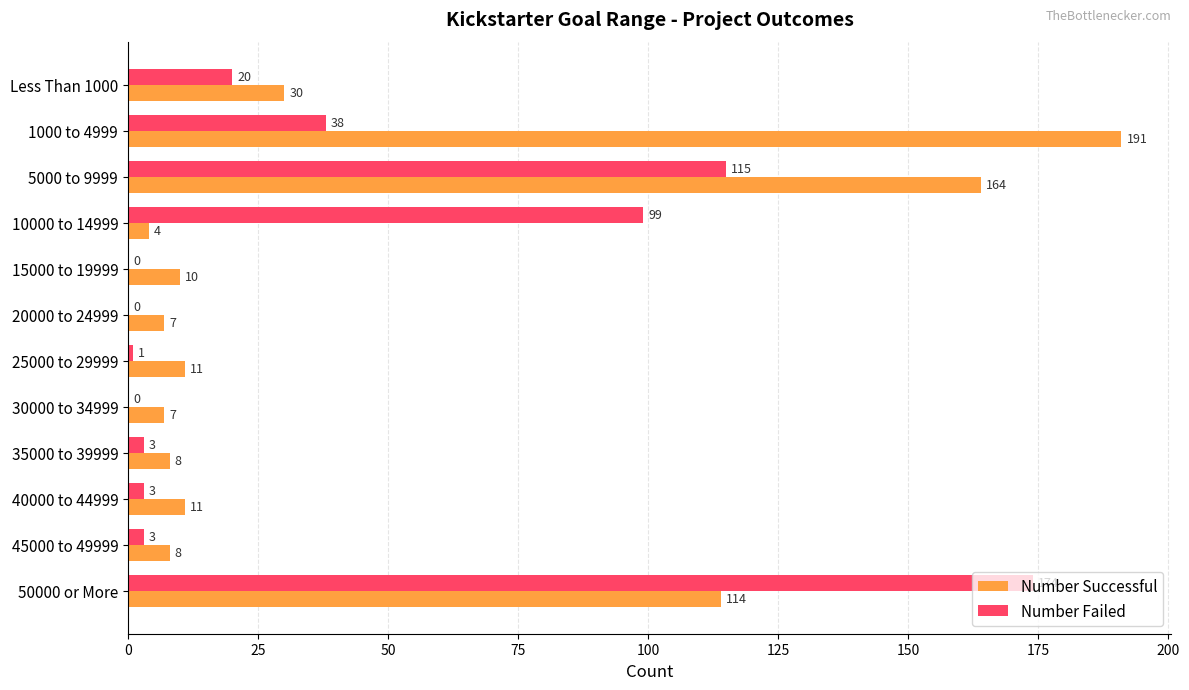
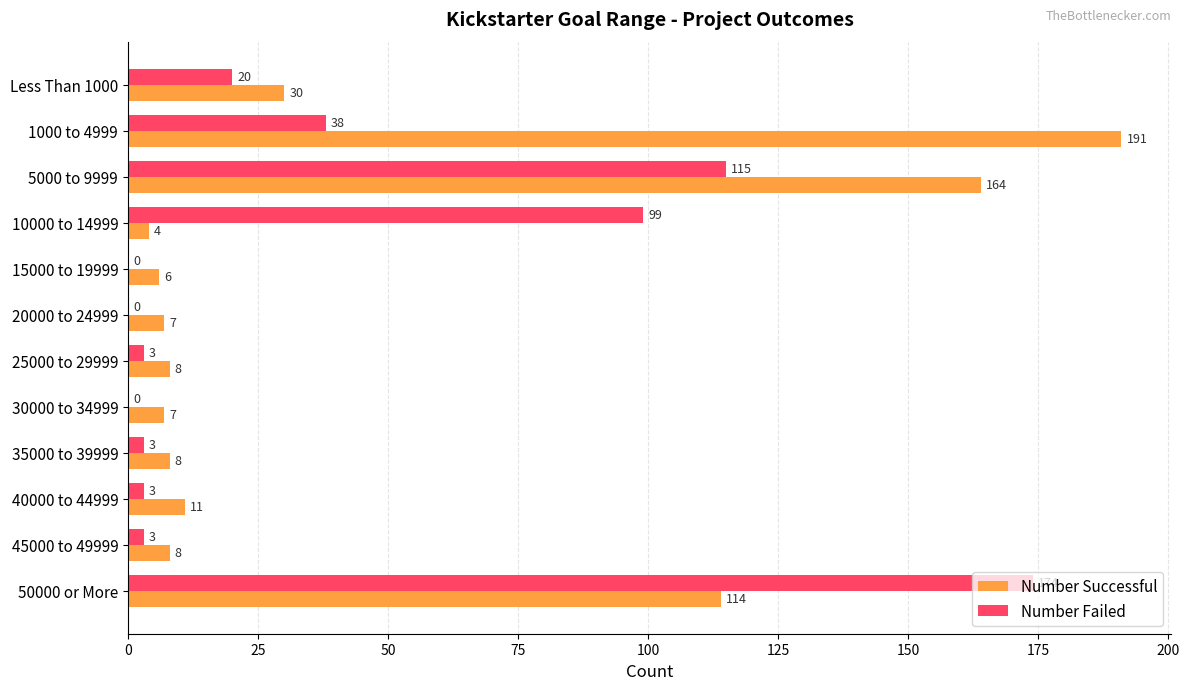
  {
    "Number Successful": {
      "Less Than 1000": 30,
      "1000 to 4999": 191,
      "5000 to 9999": 164,
      "10000 to 14999": 4,
-     "15000 to 19999": 10,
+     "15000 to 19999": 6,
      "20000 to 24999": 7,
-     "25000 to 29999": 11,
+     "25000 to 29999": 8,
      "30000 to 34999": 7,
      "35000 to 39999": 8,
      "40000 to 44999": 11,
      "45000 to 49999": 8,
      "50000 or More": 114
    },
    "Number Failed": {
      "Less Than 1000": 20,
      "1000 to 4999": 38,
      "5000 to 9999": 115,
      "10000 to 14999": 99,
      "15000 to 19999": 0,
      "20000 to 24999": 0,
-     "25000 to 29999": 1,
+     "25000 to 29999": 3,
      "30000 to 34999": 0,
      "35000 to 39999": 3,
      "40000 to 44999": 3,
      "45000 to 49999": 3
    }
  }
